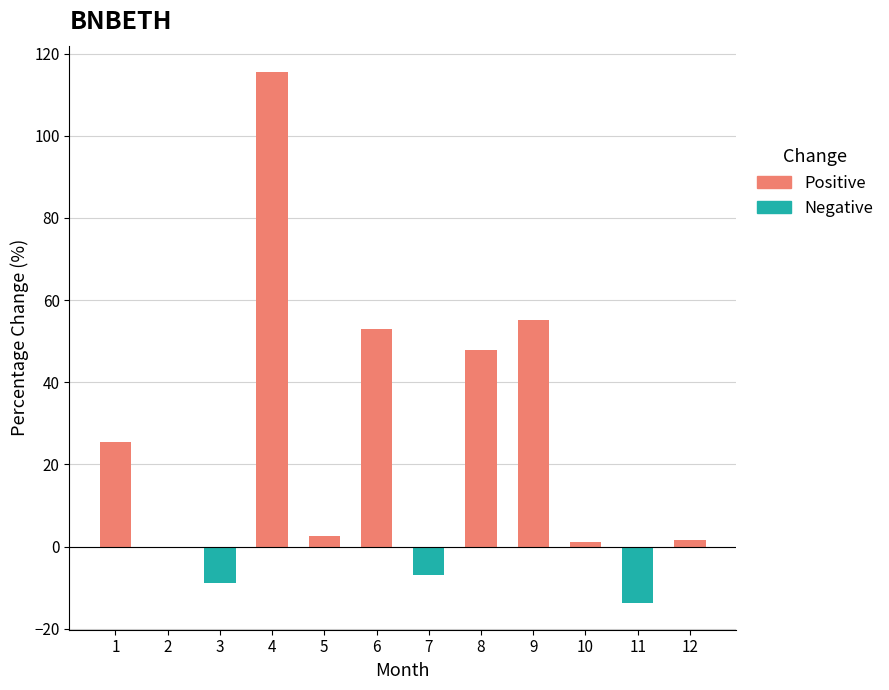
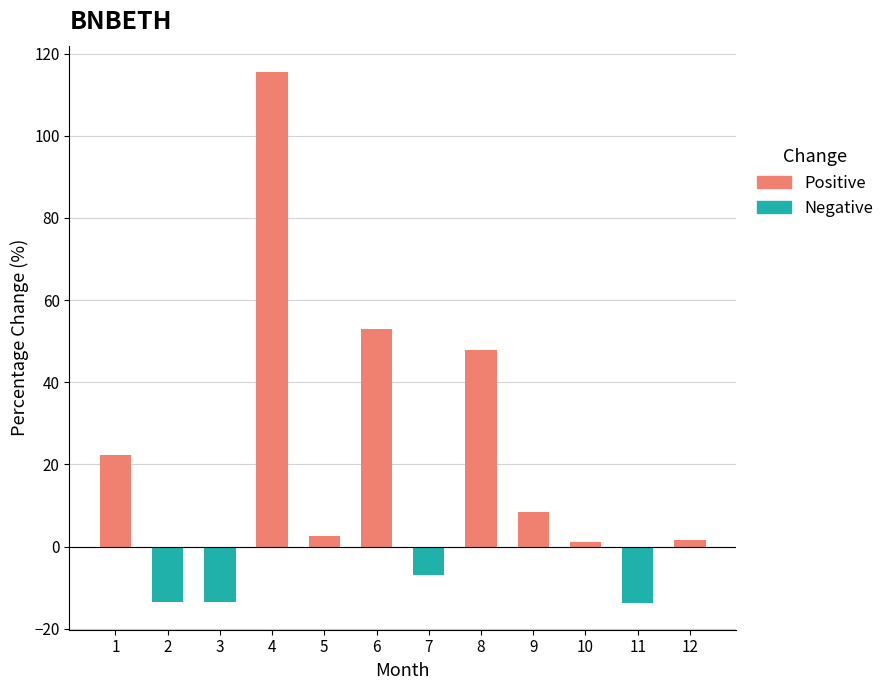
  {
-   "1": 25,
-   "2": 0,
-   "3": -9,
+   "1": 22,
+   "2": -13,
+   "3": -13,
    "4": 115,
    "5": 3,
    "6": 53,
    "7": -7,
    "8": 48,
-   "9": 55,
+   "9": 9,
    "10": 1,
    "11": -14,
    "12": 2
  }
